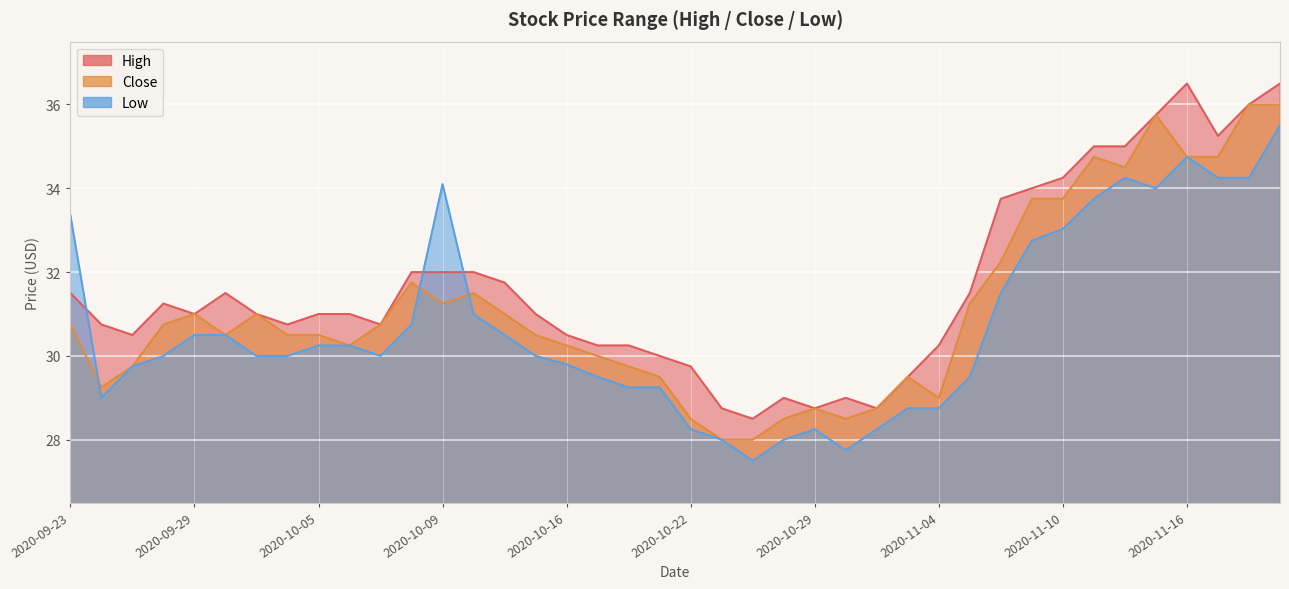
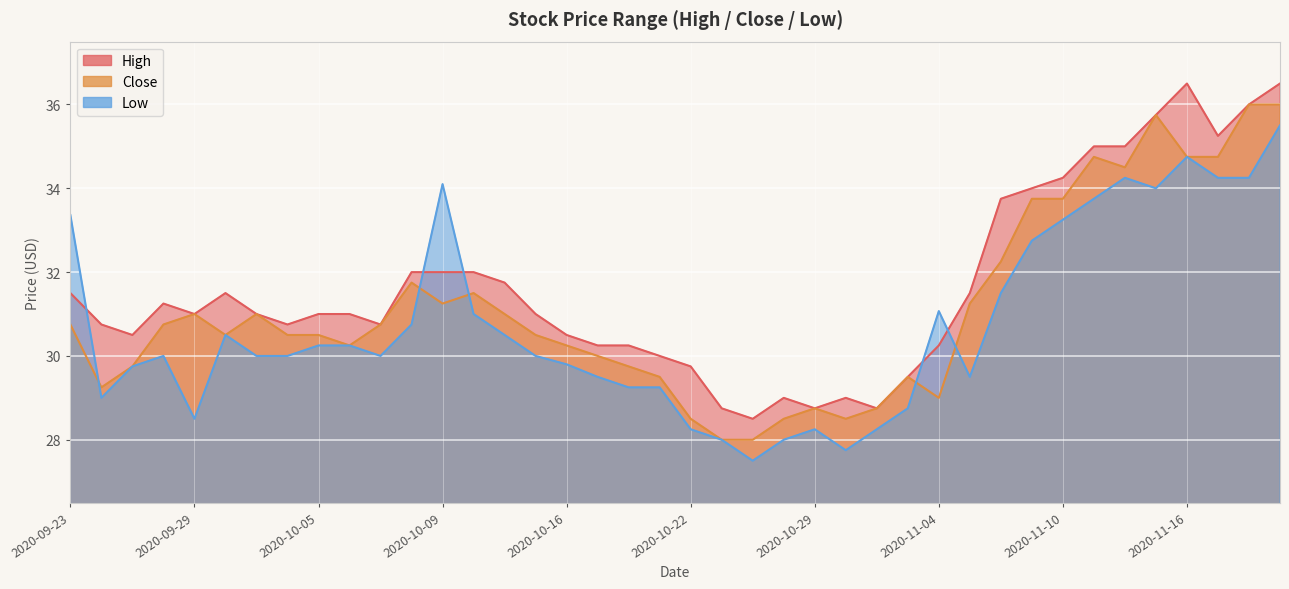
  {
    "Low": {
      "2020-09-23": 33.4,
-     "2020-09-29": 30.5,
+     "2020-09-29": 28.5,
      "2020-10-05": 30.3,
      "2020-10-09": 34.1,
      "2020-10-16": 29.8,
      "2020-10-22": 28.3,
      "2020-10-29": 28.3,
-     "2020-11-04": 28.8,
-     "2020-11-10": 33.0
+     "2020-11-04": 31.1,
+     "2020-11-10": 33.3
    }
  }
